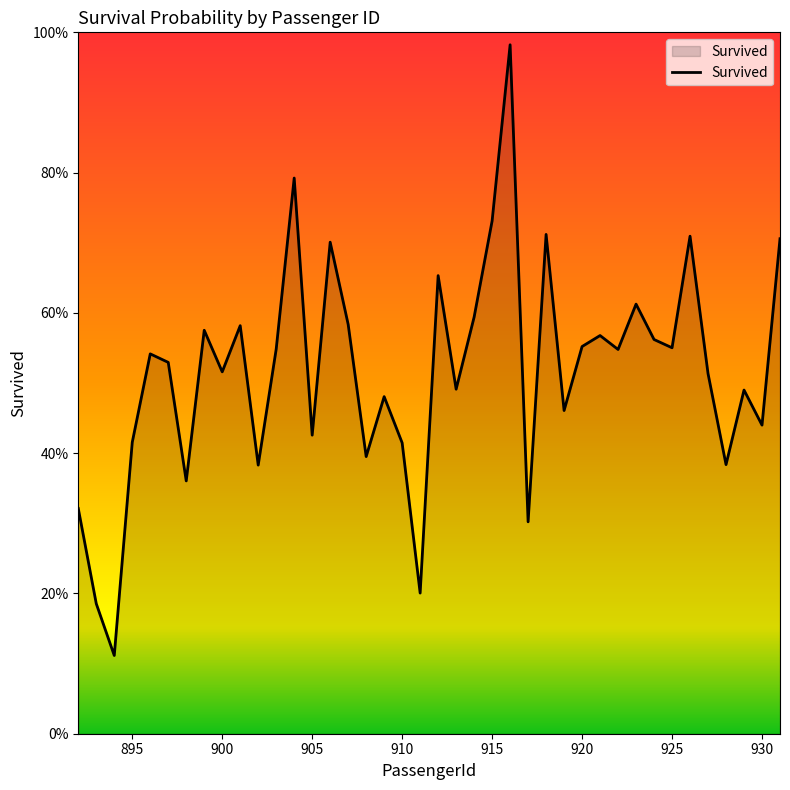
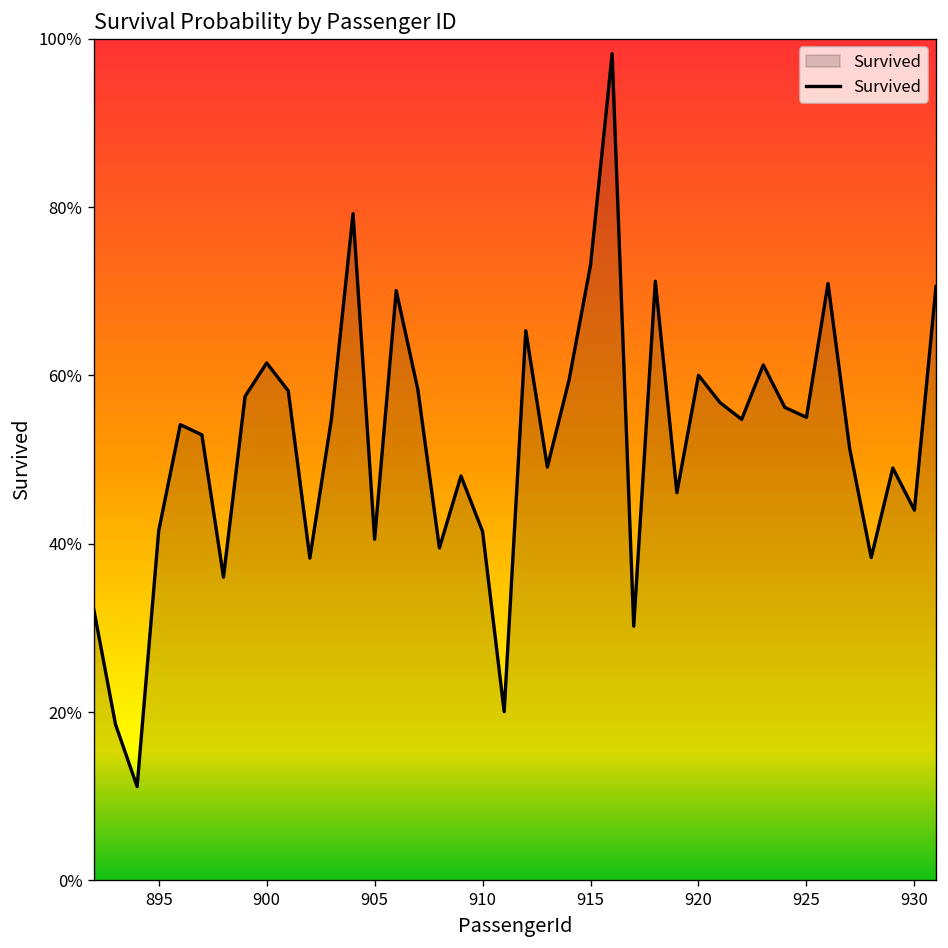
  {
    "895": "42%",
-   "900": "52%",
-   "905": "43%",
+   "900": "61%",
+   "905": "41%",
    "910": "41%",
    "915": "73%",
-   "920": "55%",
+   "920": "60%",
    "925": "55%",
    "930": "44%"
  }
